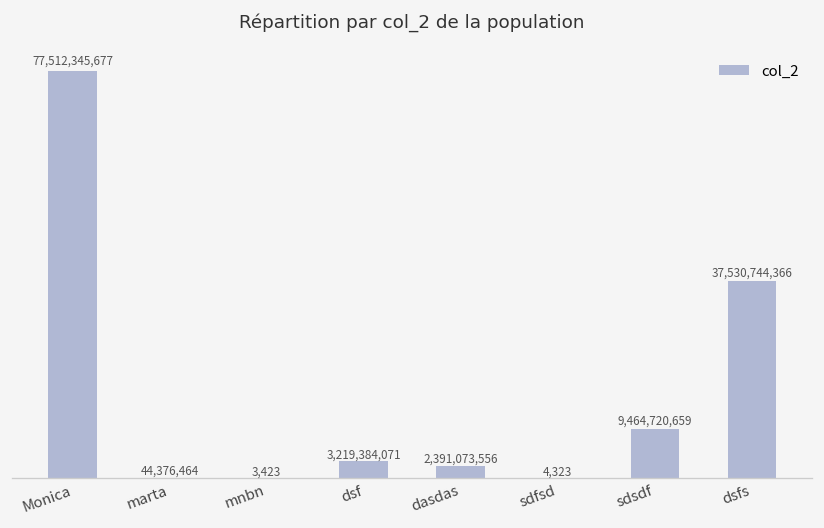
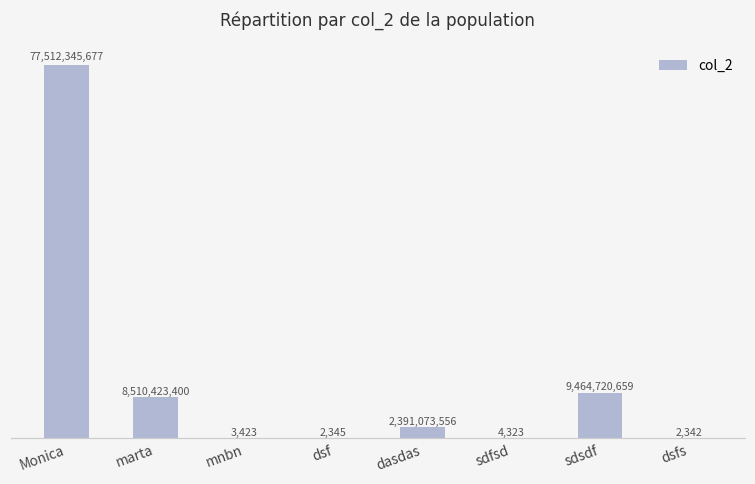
  {
    "Monica": "77,512,345,677",
-   "marta": "44,376,464",
+   "marta": "8,510,423,400",
    "mnbn": "3,423",
-   "dsf": "3,219,384,071",
+   "dsf": "2,345",
    "dasdas": "2,391,073,556",
    "sdfsd": "4,323",
    "sdsdf": "9,464,720,659",
-   "dsfs": "37,530,744,366"
+   "dsfs": "2,342"
  }
